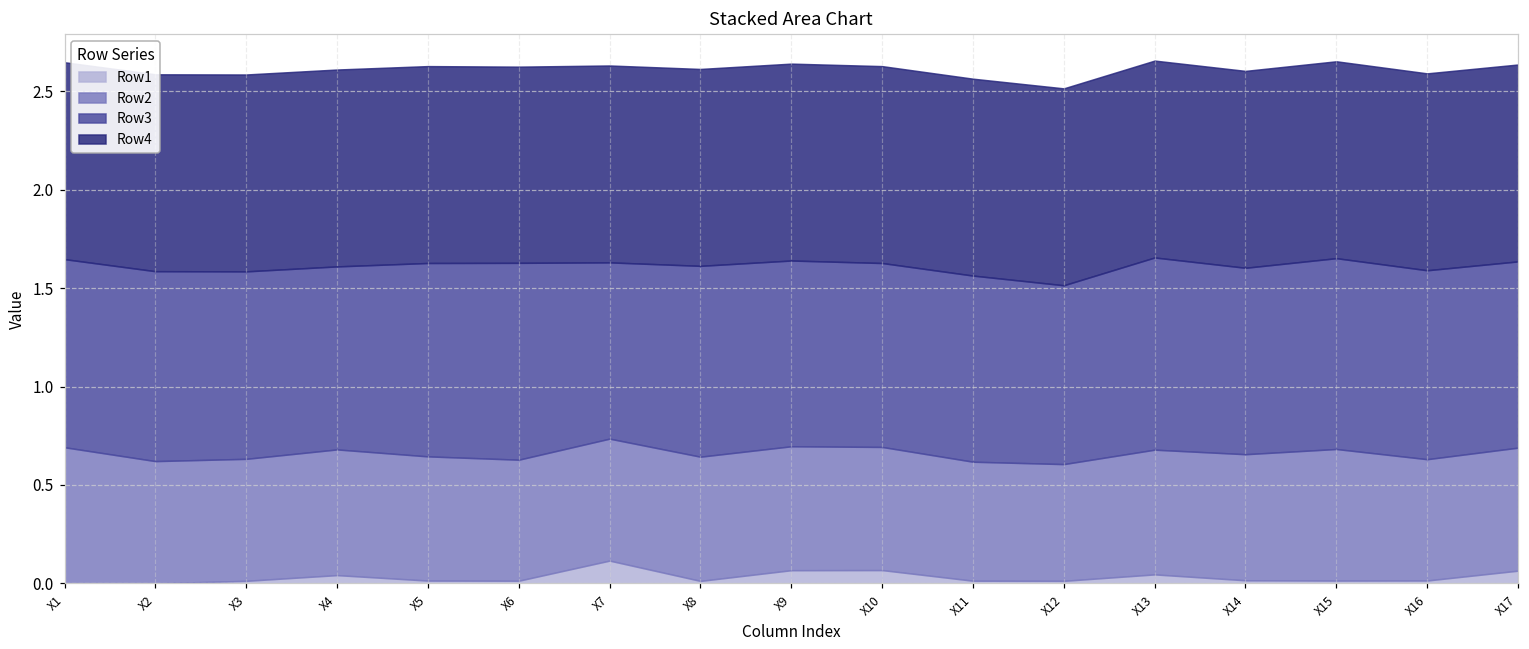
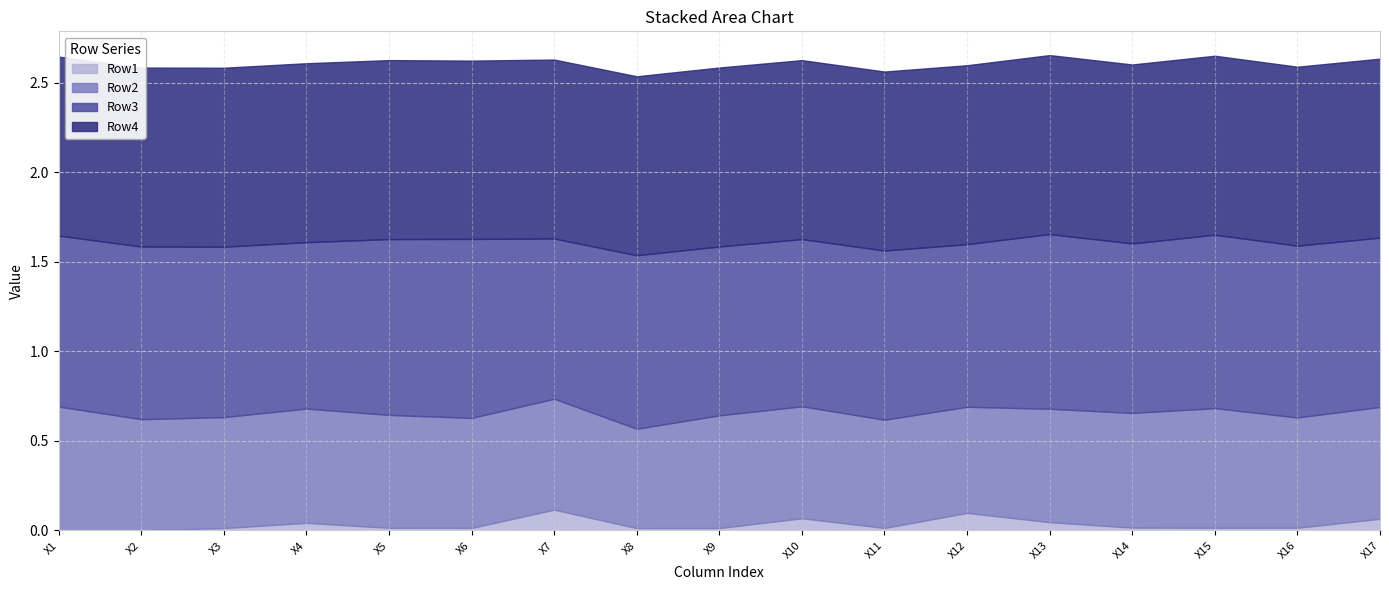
  {
    "Row1": {
      "X4": 0.04,
      "X5": 0.01,
      "X7": 0.12,
-     "X9": 0.07,
+     "X9": 0.01,
      "X10": 0.07,
-     "X12": 0.01,
+     "X12": 0.10,
      "X13": 0.05,
      "X14": 0.02,
      "X15": 0.01,
      "X16": 0.01,
      "X17": 0.06
    },
    "Row2": {
      "X1": 0.69,
      "X2": 0.62,
      "X3": 0.62,
      "X4": 0.64,
      "X5": 0.63,
      "X6": 0.61,
      "X7": 0.62,
-     "X8": 0.63,
+     "X8": 0.56,
      "X9": 0.63,
      "X10": 0.63,
      "X11": 0.60,
      "X12": 0.59,
      "X13": 0.63,
      "X14": 0.64,
      "X15": 0.67,
      "X16": 0.62,
      "X17": 0.62
    }
  }
